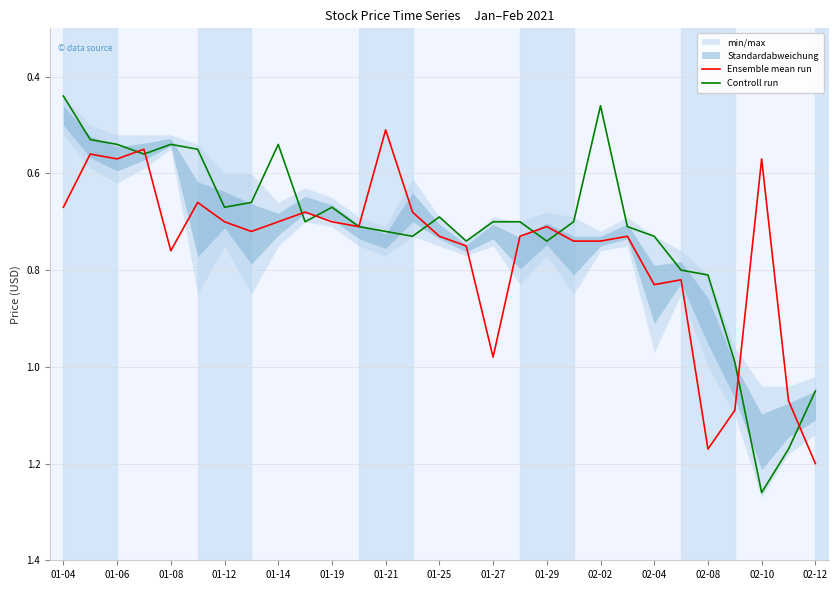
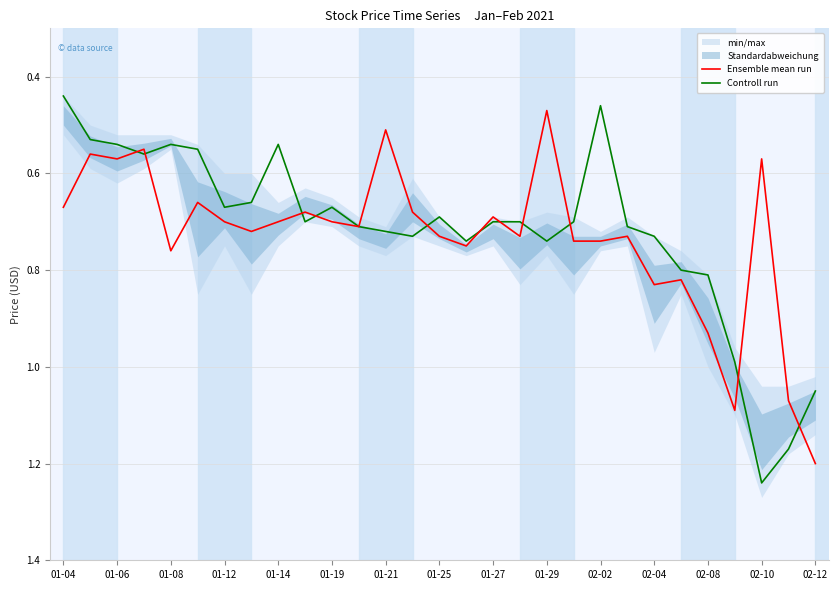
  {
    "Ensemble mean run": {
      "01-04": 0.67,
      "01-06": 0.57,
      "01-08": 0.76,
      "01-12": 0.70,
      "01-14": 0.70,
      "01-21": 0.51,
-     "01-27": 0.98,
-     "01-29": 0.71,
+     "01-27": 0.69,
+     "01-29": 0.47,
      "02-02": 0.74,
      "02-04": 0.83,
-     "02-08": 1.17,
+     "02-08": 0.93,
      "02-10": 0.57,
      "02-12": 1.20
    },
    "Controll run": {
      "01-04": 0.44,
      "01-06": 0.54,
      "01-12": 0.67,
      "01-14": 0.54,
      "01-19": 0.67,
      "01-21": 0.72,
      "01-25": 0.69,
      "01-27": 0.70,
      "01-29": 0.74,
      "02-02": 0.46,
      "02-04": 0.73,
      "02-08": 0.81,
-     "02-10": 1.26,
+     "02-10": 1.24,
      "02-12": 1.05
    }
  }
